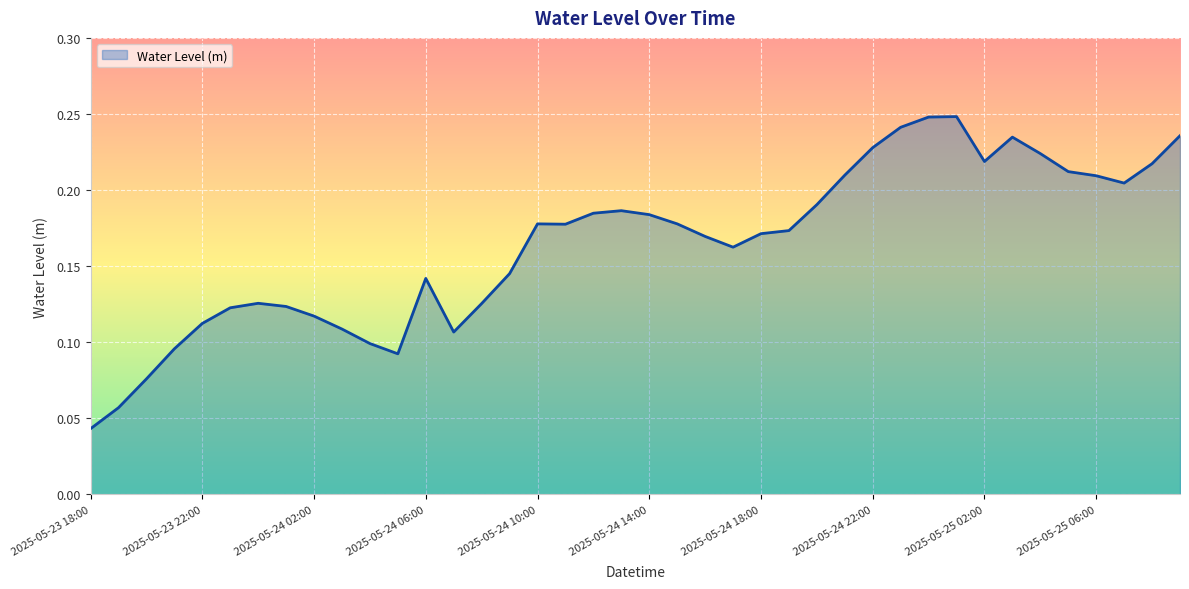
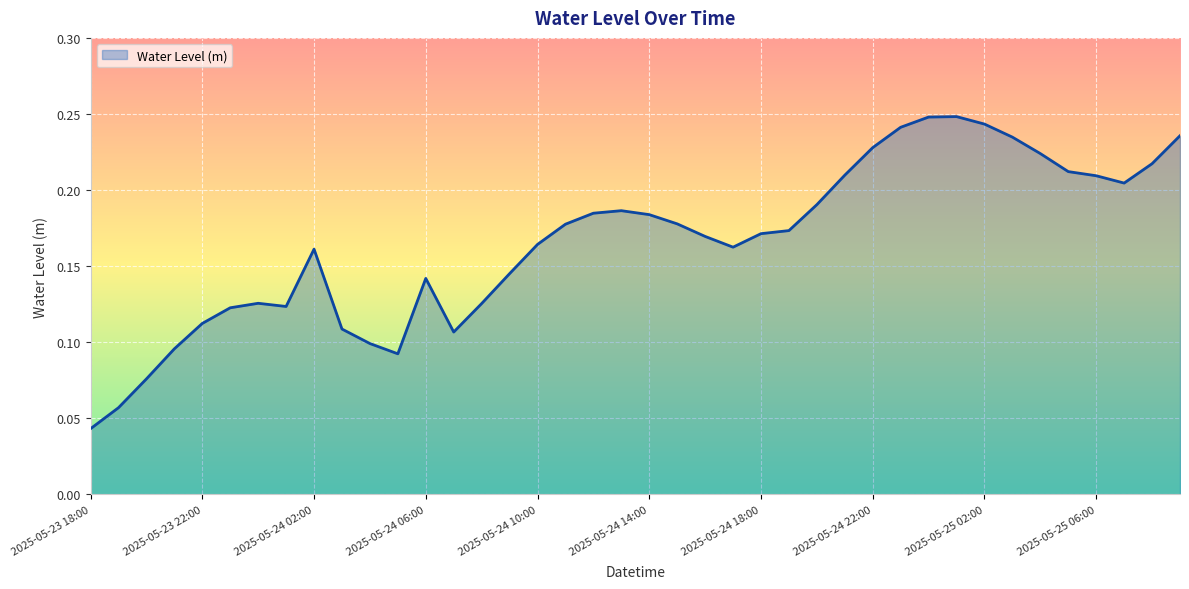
  {
    "2025-05-23 18:00": 0.043,
    "2025-05-23 22:00": 0.112,
-   "2025-05-24 02:00": 0.117,
+   "2025-05-24 02:00": 0.161,
    "2025-05-24 06:00": 0.142,
-   "2025-05-24 10:00": 0.178,
+   "2025-05-24 10:00": 0.164,
    "2025-05-24 14:00": 0.184,
    "2025-05-24 18:00": 0.171,
    "2025-05-24 22:00": 0.228,
-   "2025-05-25 02:00": 0.219,
+   "2025-05-25 02:00": 0.243,
    "2025-05-25 06:00": 0.209
  }
